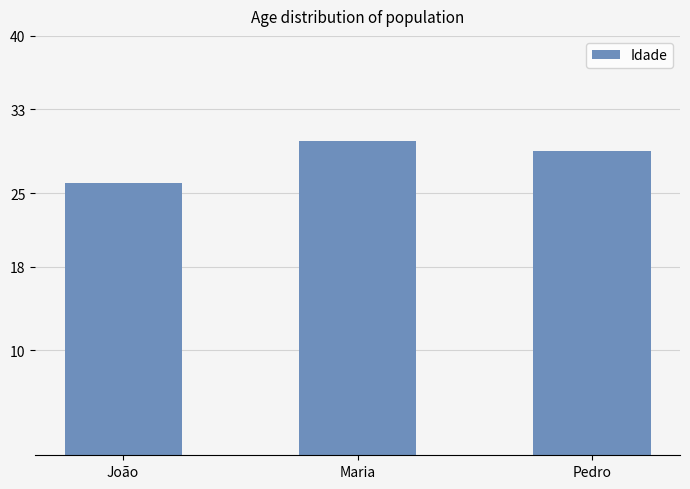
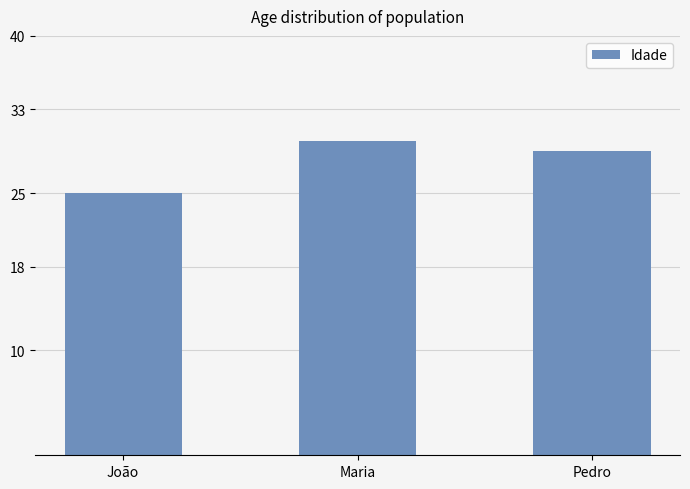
  {
-   "João": 26,
+   "João": 25,
    "Maria": 30,
    "Pedro": 29
  }
